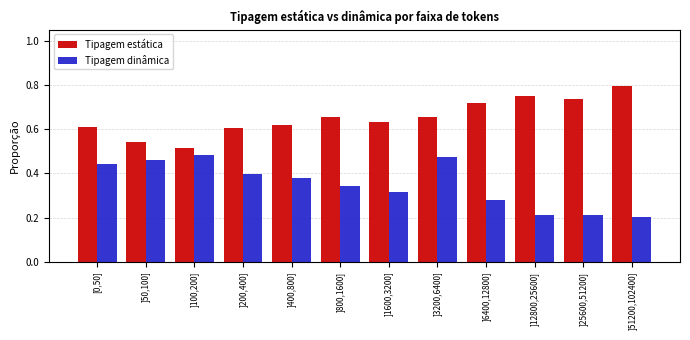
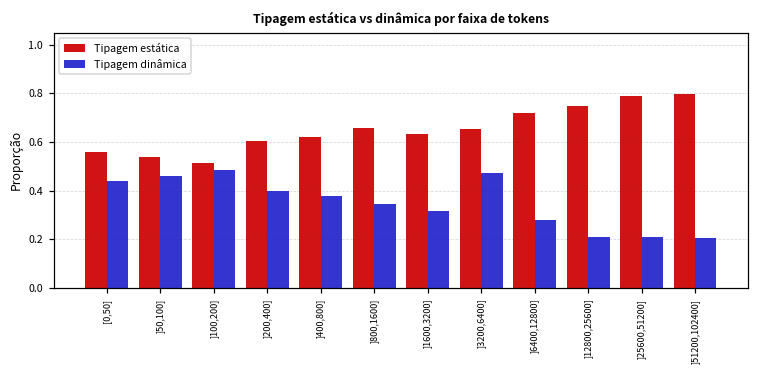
  {
    "Tipagem estática": {
-     "[0,50]": 0.61,
+     "[0,50]": 0.56,
      "]50,100]": 0.54,
      "]100,200]": 0.52,
      "]200,400]": 0.60,
      "]400,800]": 0.62,
      "]800,1600]": 0.66,
      "]1600,3200]": 0.63,
      "]3200,6400]": 0.65,
      "]6400,12800]": 0.72,
      "]12800,25600]": 0.75,
-     "]25600,51200]": 0.73,
+     "]25600,51200]": 0.79,
      "]51200,102400]": 0.80
    },
    "Tipagem dinâmica": {
      "[0,50]": 0.44,
      "]50,100]": 0.46,
      "]100,200]": 0.48,
      "]200,400]": 0.40,
      "]400,800]": 0.38,
      "]800,1600]": 0.34,
      "]1600,3200]": 0.32,
      "]3200,6400]": 0.47,
      "]6400,12800]": 0.28,
      "]12800,25600]": 0.21,
      "]25600,51200]": 0.21,
      "]51200,102400]": 0.20
    }
  }
